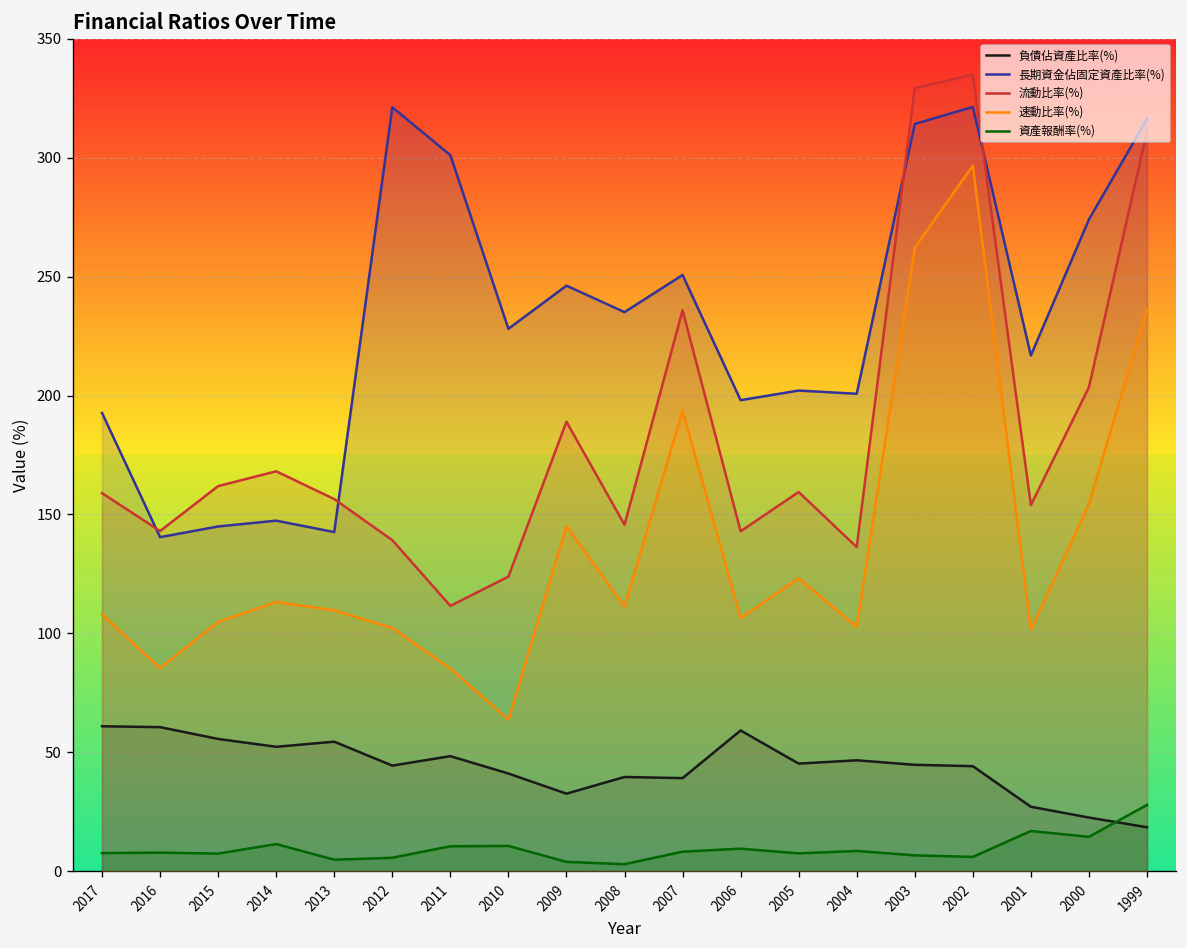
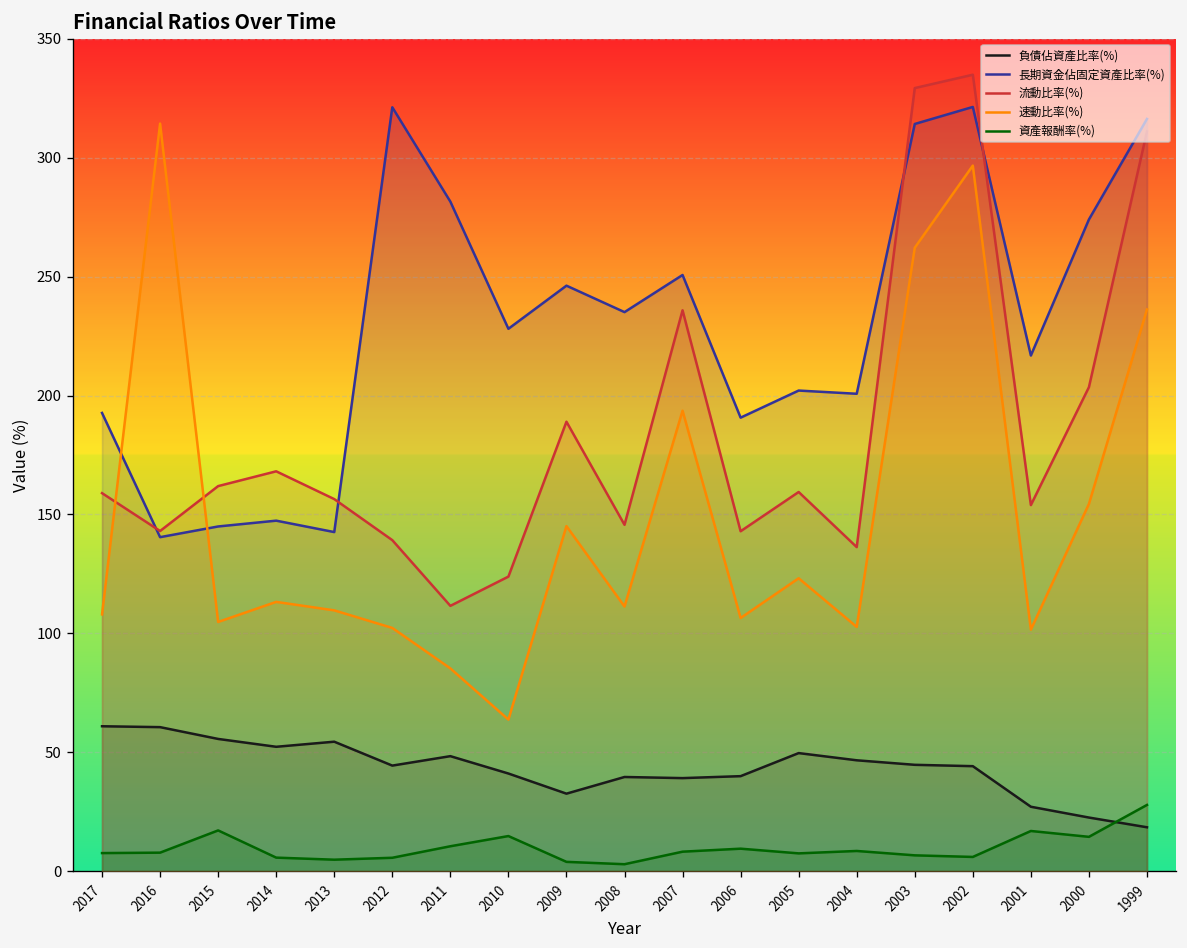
  {
    "負債佔資產比率(%)": {
      "2017": 61,
      "2016": 61,
      "2015": 56,
      "2014": 52,
      "2013": 54,
      "2012": 44,
      "2011": 48,
      "2010": 41,
      "2009": 33,
      "2008": 40,
      "2007": 39,
-     "2006": 59,
-     "2005": 45,
+     "2006": 40,
+     "2005": 50,
      "2004": 47,
      "2003": 45,
      "2002": 44,
      "2001": 27,
      "2000": 23,
      "1999": 19
    },
    "長期資金佔固定資產比率(%)": {
      "2017": 193,
      "2016": 140,
      "2015": 145,
      "2014": 147,
      "2013": 143,
      "2012": 321,
-     "2011": 301,
+     "2011": 282,
      "2010": 228,
      "2009": 246,
      "2008": 235,
      "2007": 251,
-     "2006": 198,
+     "2006": 191,
      "2005": 202,
      "2004": 201,
      "2003": 314,
      "2002": 321,
      "2001": 217,
      "2000": 274
    },
    "流動比率(%)": {
      "2017": 159,
      "2016": 143,
      "2015": 162,
      "2014": 168,
      "2013": 156,
      "2012": 139,
      "2011": 112,
      "2010": 124,
      "2009": 189,
      "2008": 146,
      "2007": 236,
      "2006": 143,
      "2005": 159,
      "2004": 136,
      "2003": 329,
      "2002": 335,
      "2001": 154,
      "2000": 204
    },
    "速動比率(%)": {
      "2017": 108,
-     "2016": 85,
+     "2016": 314,
      "2015": 105,
      "2014": 113,
      "2013": 110,
      "2012": 102,
      "2011": 85,
      "2010": 64,
      "2009": 145,
      "2008": 111,
      "2007": 194,
      "2006": 106,
      "2005": 123,
      "2004": 103,
      "2003": 262,
      "2002": 297,
      "2001": 102,
      "2000": 154,
      "1999": 236
    },
    "資產報酬率(%)": {
      "2017": 8,
      "2016": 8,
-     "2015": 7,
-     "2014": 11,
+     "2015": 17,
+     "2014": 6,
      "2013": 5,
      "2012": 6,
      "2011": 11,
-     "2010": 11,
+     "2010": 15,
      "2009": 4,
      "2008": 3,
      "2007": 8,
      "2006": 10,
      "2005": 8,
      "2004": 9,
      "2003": 7,
      "2002": 6,
      "2001": 17,
      "2000": 14,
      "1999": 28
    }
  }
